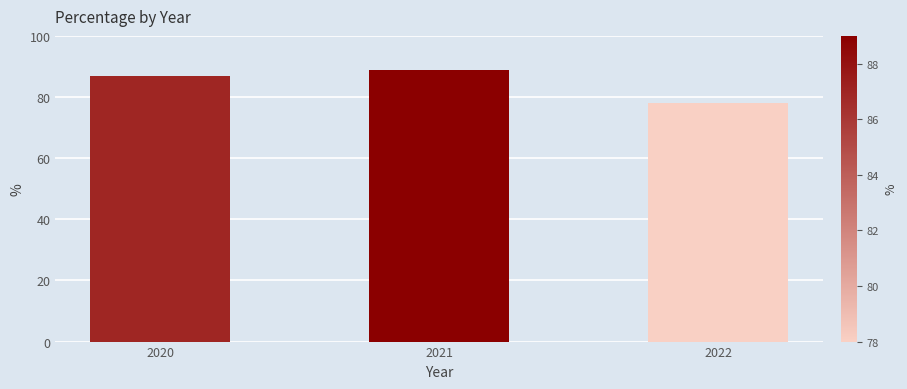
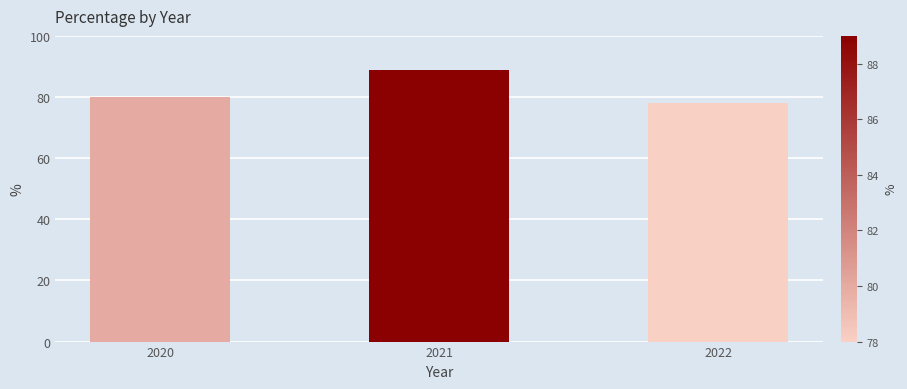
  {
-   "2020": 87,
+   "2020": 80,
    "2021": 89,
    "2022": 78
  }
